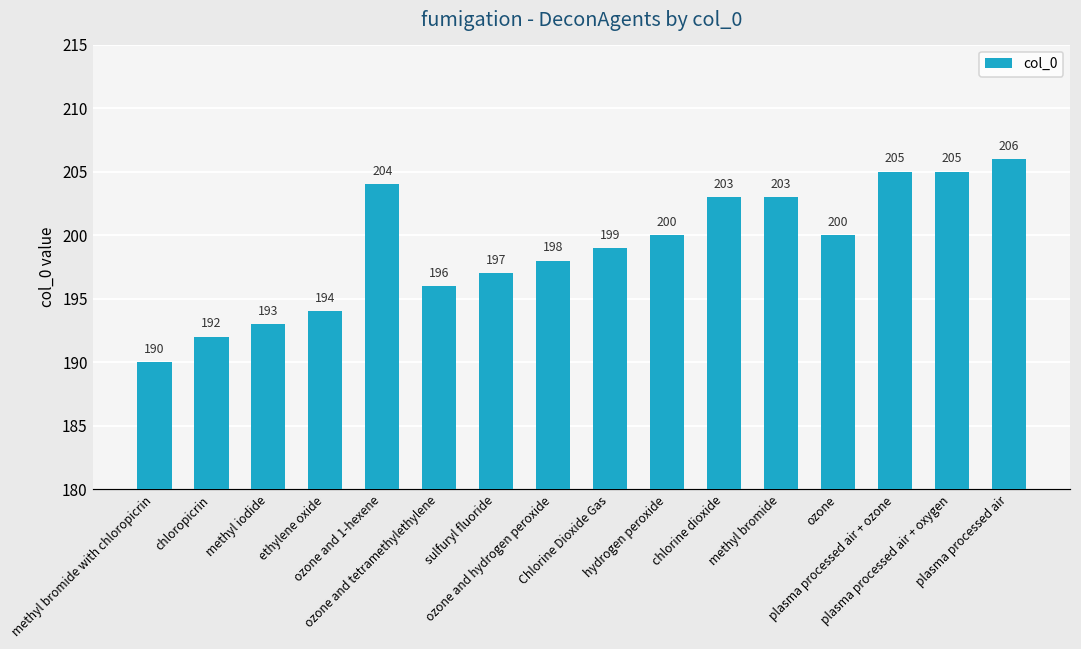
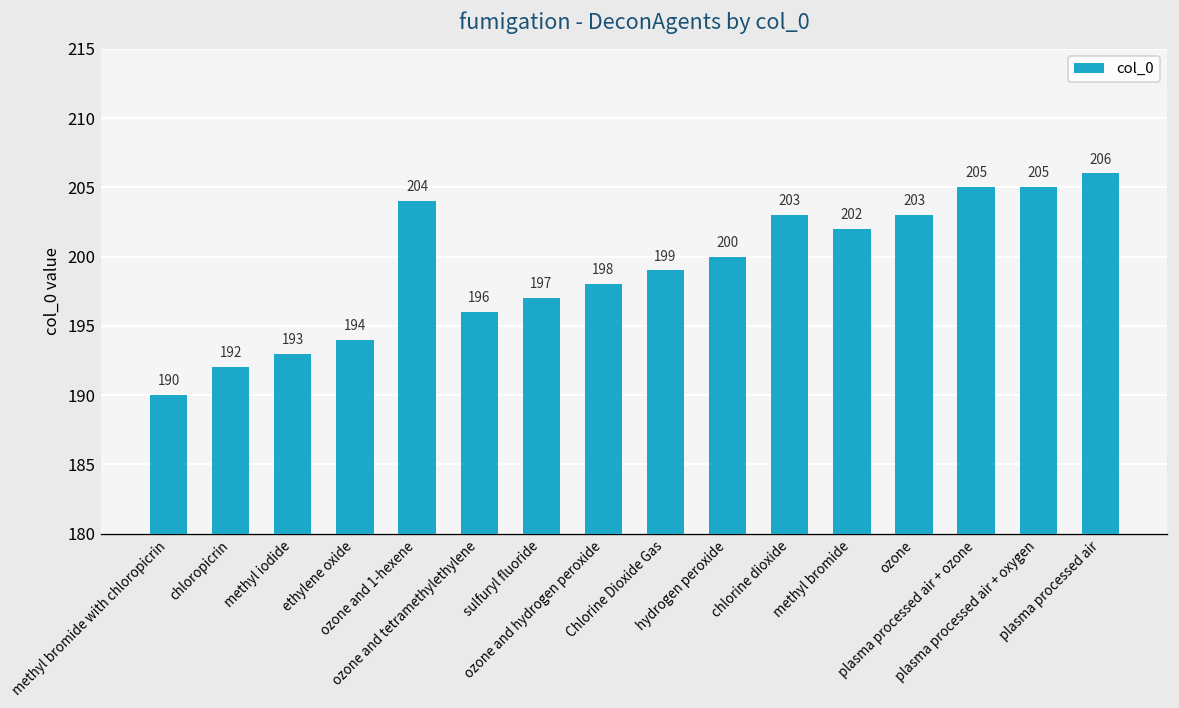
  {
    "methyl bromide with chloropicrin": 190,
    "chloropicrin": 192,
    "methyl iodide": 193,
    "ethylene oxide": 194,
    "ozone and 1-hexene": 204,
    "ozone and tetramethylethylene": 196,
    "sulfuryl fluoride": 197,
    "ozone and hydrogen peroxide": 198,
    "Chlorine Dioxide Gas": 199,
    "hydrogen peroxide": 200,
    "chlorine dioxide": 203,
-   "methyl bromide": 203,
-   "ozone": 200,
+   "methyl bromide": 202,
+   "ozone": 203,
    "plasma processed air + ozone": 205,
    "plasma processed air + oxygen": 205,
    "plasma processed air": 206
  }
